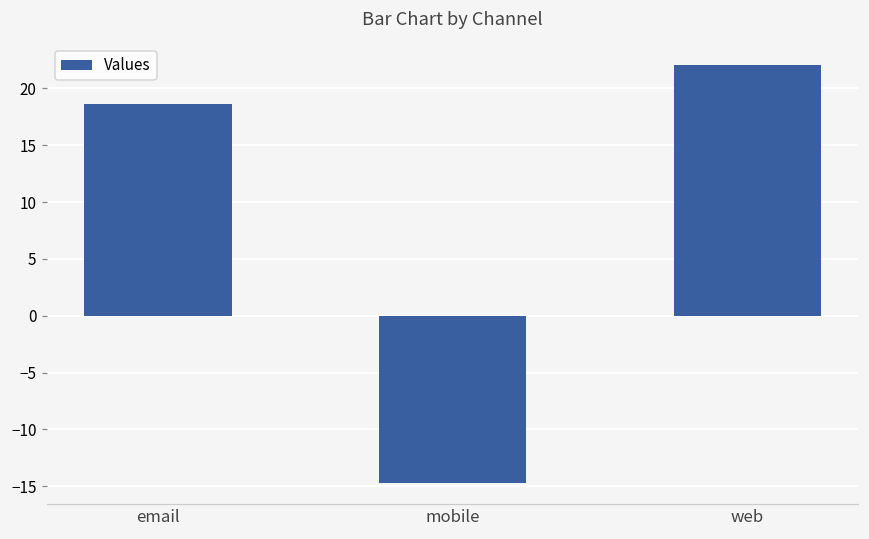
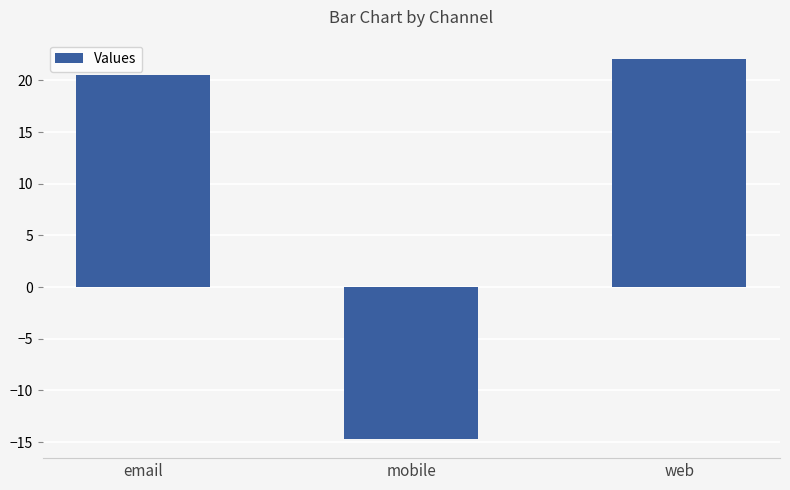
  {
-   "email": 18.6,
+   "email": 20.5,
    "mobile": -14.7,
    "web": 22.1
  }
